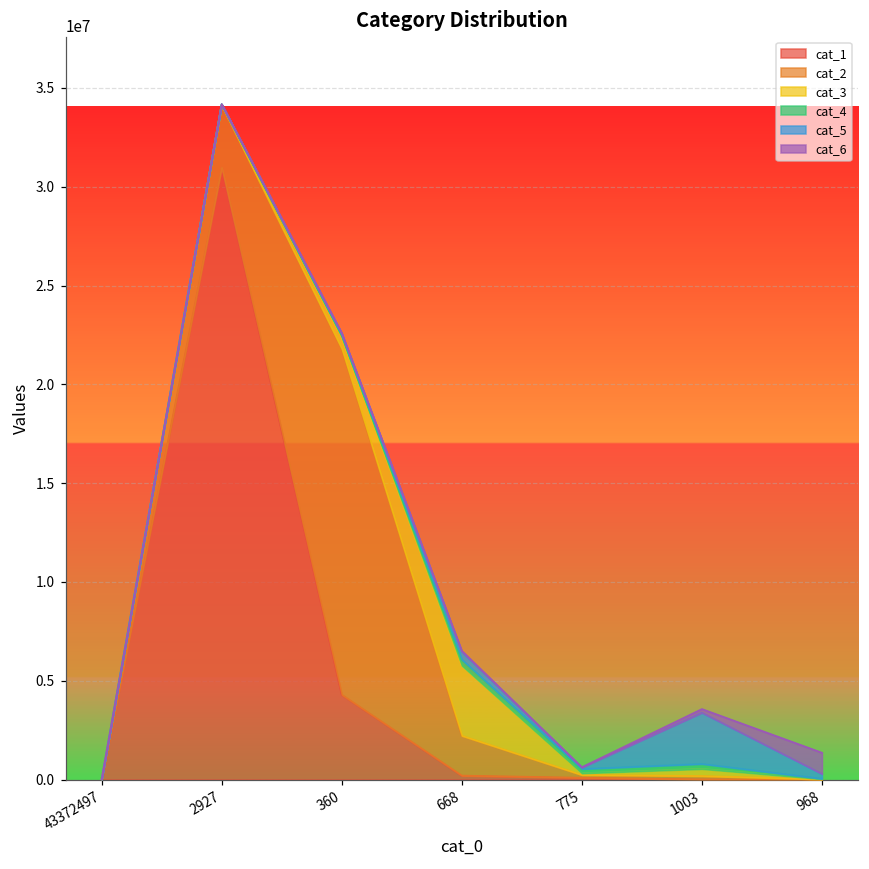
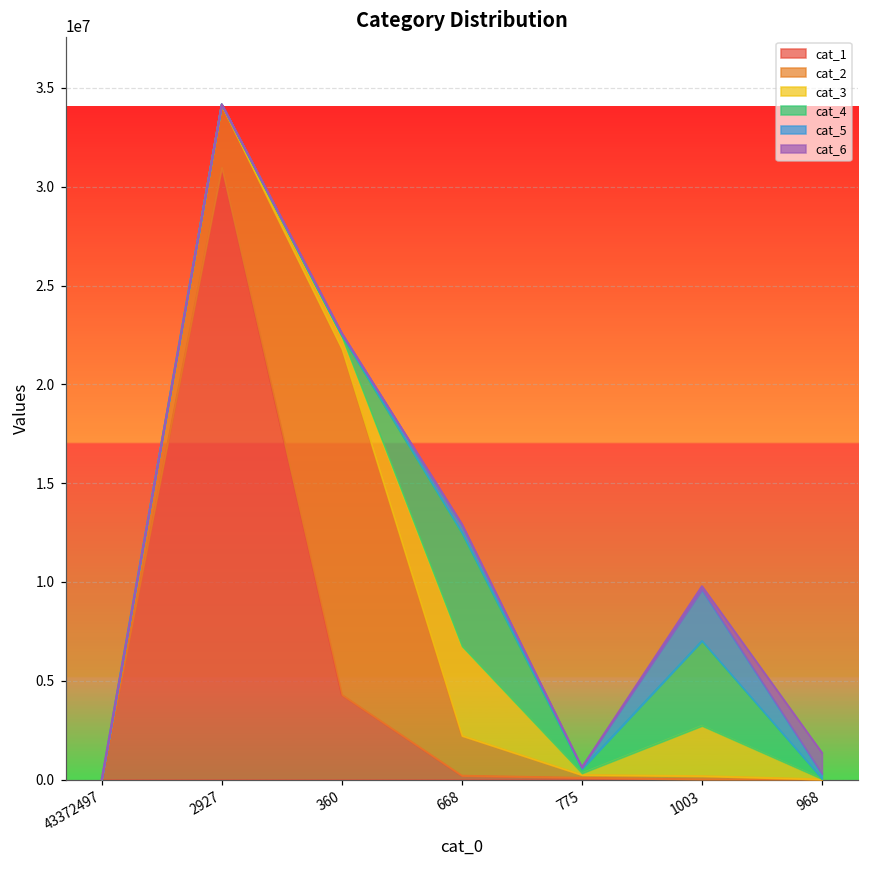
  {
    "cat_3": {
-     "668": 3600000,
-     "1003": 400000
+     "668": 4500000,
+     "1003": 2500000
    },
    "cat_4": {
-     "668": 300000,
-     "1003": 300000
+     "668": 5700000,
+     "1003": 4300000
    },
    "cat_5": {
      "1003": 2600000,
      "968": 200000
    },
    "cat_6": {
      "1003": 200000,
      "968": 1100000
    }
  }
